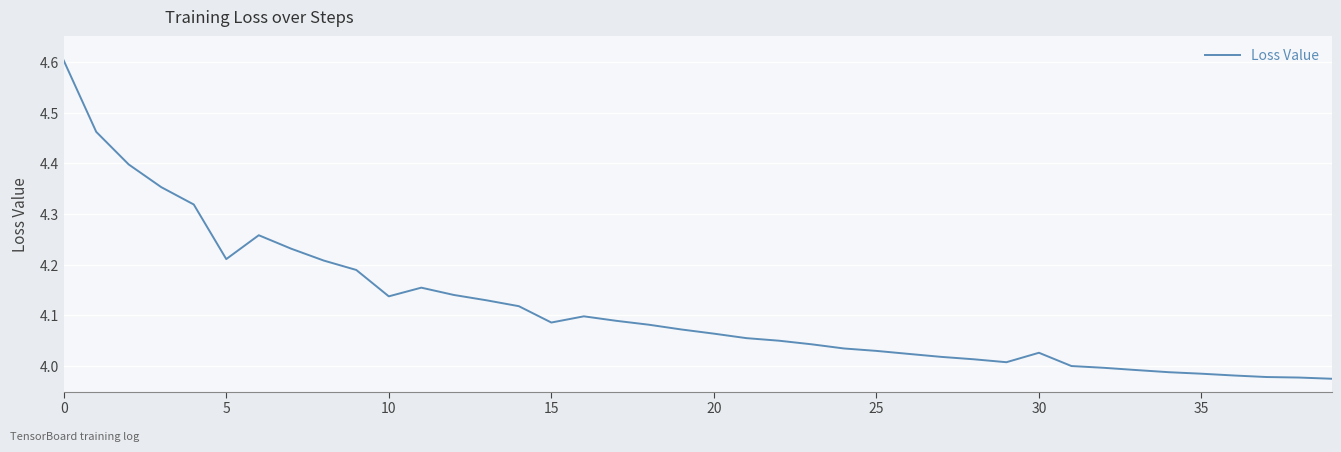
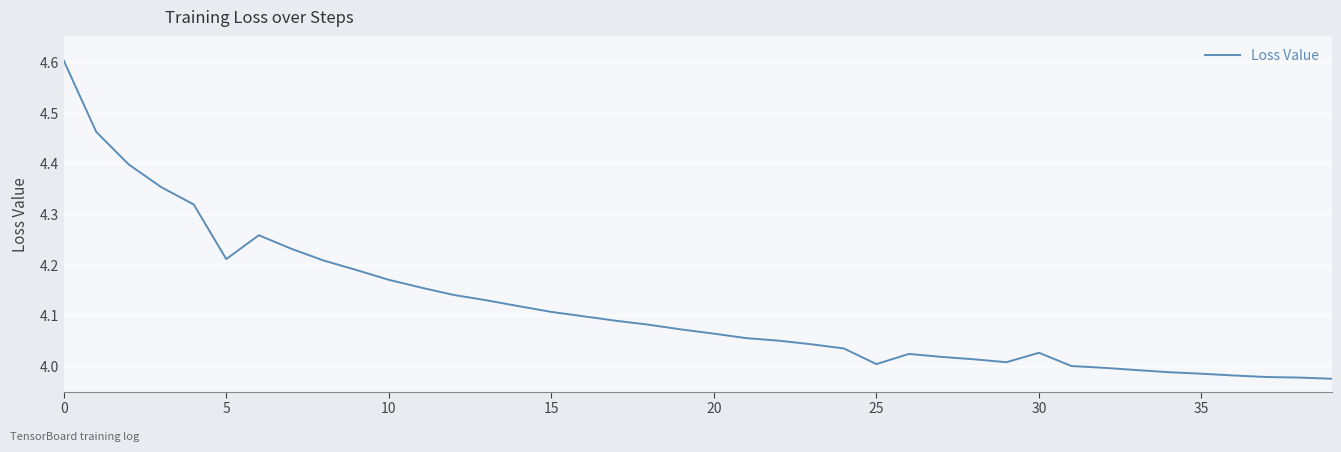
  {
    "0": 4.60,
    "5": 4.21,
-   "10": 4.14,
-   "15": 4.09,
+   "10": 4.17,
+   "15": 4.11,
    "20": 4.06,
-   "25": 4.03,
+   "25": 4.00,
    "30": 4.03,
    "35": 3.99
  }
